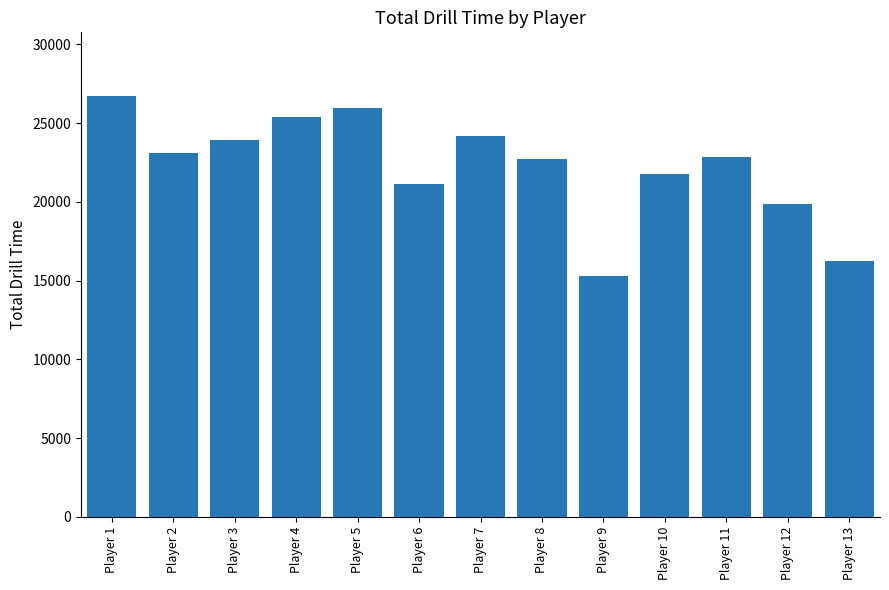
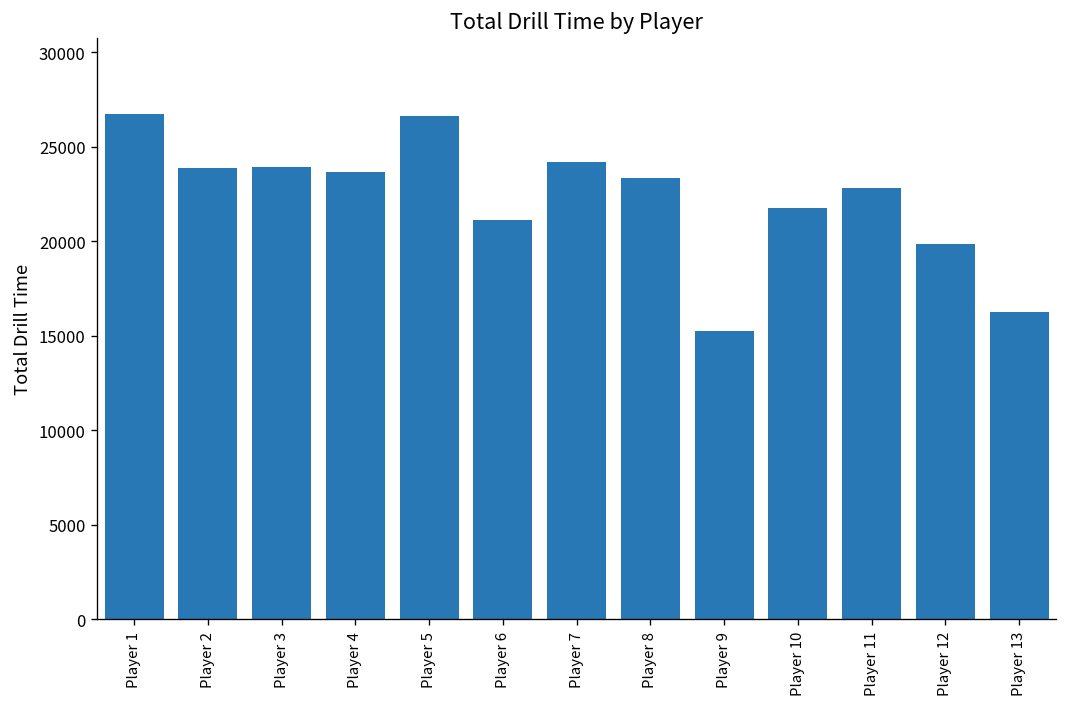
  {
    "Player 1": 26800,
-   "Player 2": 23100,
+   "Player 2": 23900,
    "Player 3": 23900,
-   "Player 4": 25400,
-   "Player 5": 26000,
+   "Player 4": 23700,
+   "Player 5": 26600,
    "Player 6": 21200,
    "Player 7": 24200,
-   "Player 8": 22700,
+   "Player 8": 23400,
    "Player 9": 15300,
    "Player 10": 21800,
    "Player 11": 22800,
    "Player 12": 19900,
    "Player 13": 16300
  }
